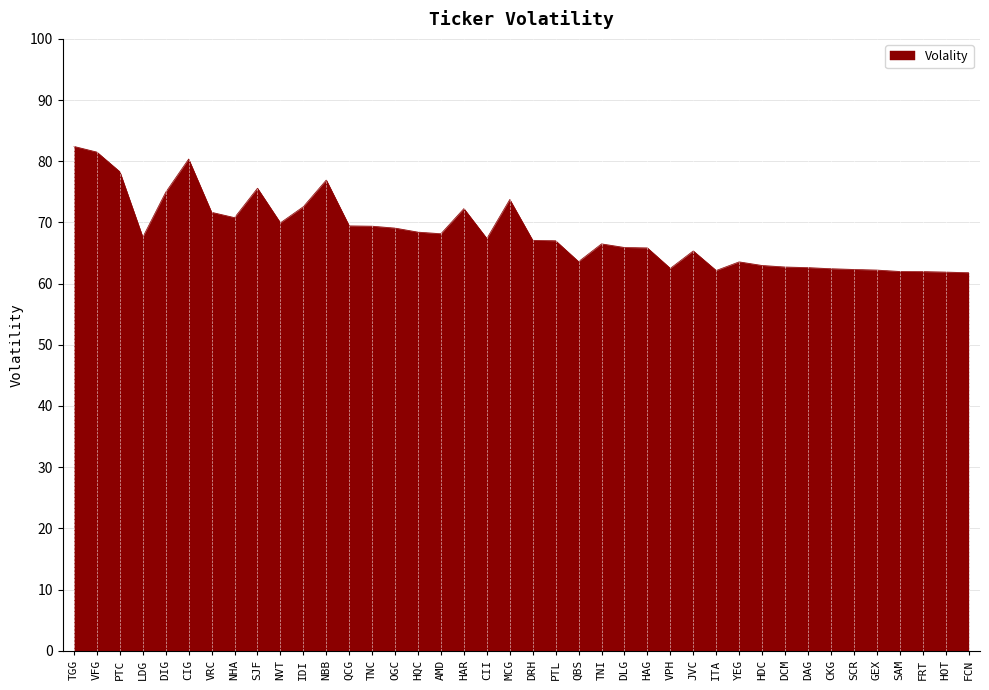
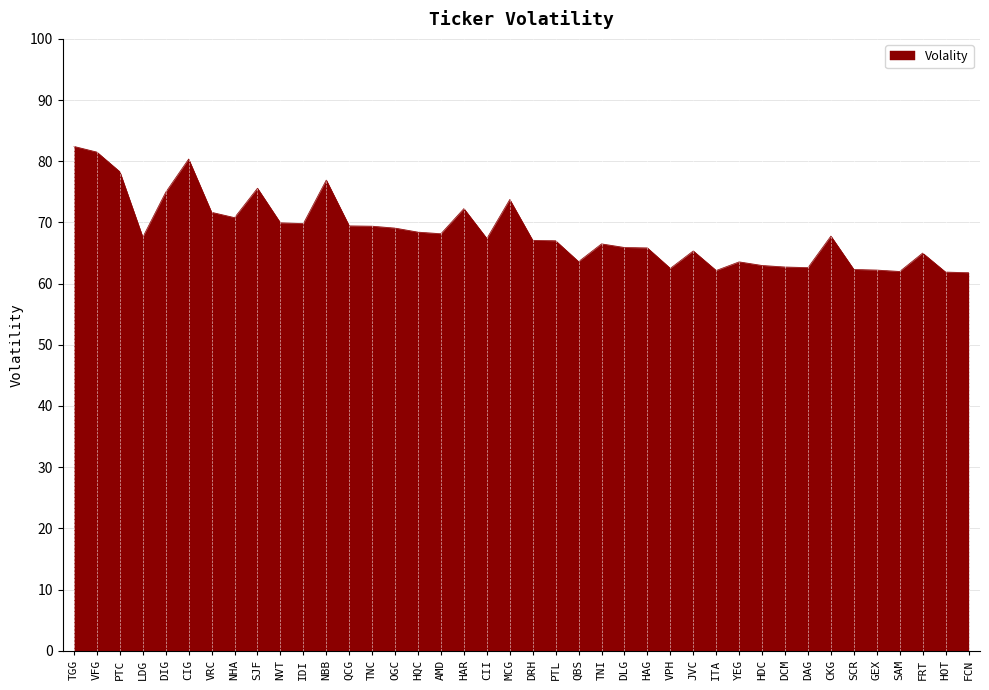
  {
    "TGG": 82,
    "VFG": 82,
    "PTC": 78,
    "LDG": 68,
    "DIG": 75,
    "CIG": 80,
    "VRC": 72,
    "NHA": 71,
    "SJF": 76,
    "NVT": 70,
-   "IDI": 73,
+   "IDI": 70,
    "NBB": 77,
    "QCG": 69,
    "TNC": 69,
    "OGC": 69,
    "HQC": 68,
    "AMD": 68,
    "HAR": 72,
    "CII": 67,
    "MCG": 74,
    "DRH": 67,
    "PTL": 67,
    "QBS": 64,
    "TNI": 67,
    "DLG": 66,
    "HAG": 66,
    "VPH": 63,
    "JVC": 65,
    "ITA": 62,
    "YEG": 64,
    "HDC": 63,
    "DCM": 63,
    "DAG": 63,
-   "CKG": 62,
+   "CKG": 68,
    "SCR": 62,
    "GEX": 62,
    "SAM": 62,
-   "FRT": 62,
+   "FRT": 65,
    "HOT": 62,
    "FCN": 62
  }
